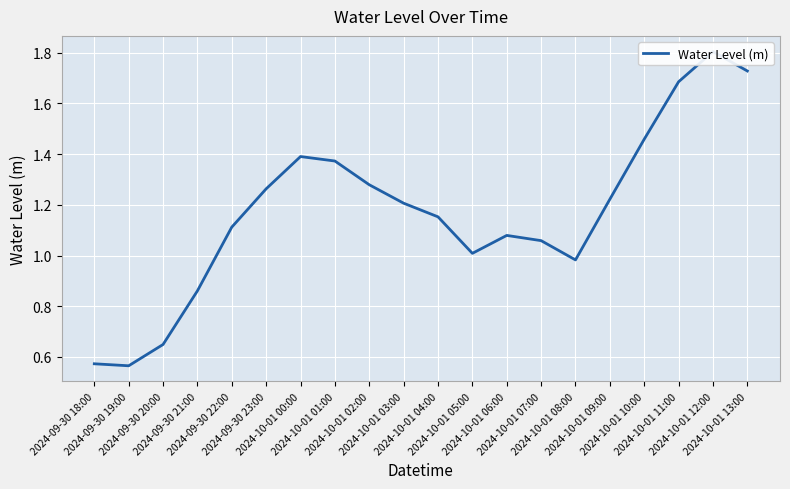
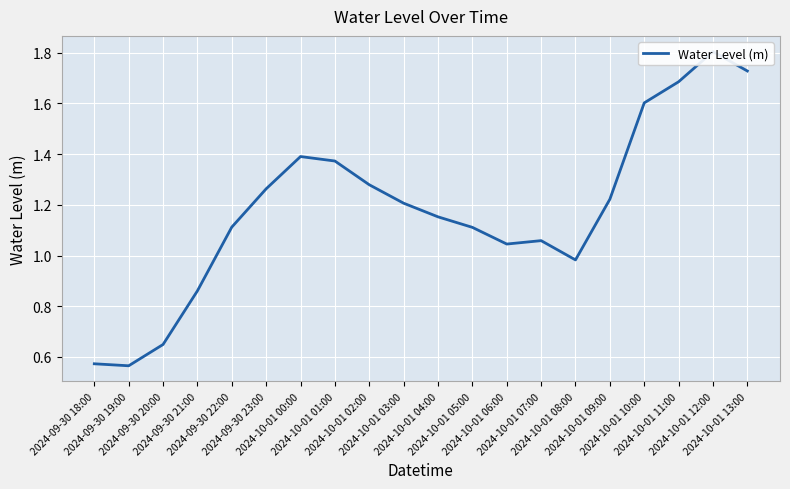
  {
    "2024-09-30 18:00": 0.57,
    "2024-09-30 19:00": 0.57,
    "2024-09-30 20:00": 0.65,
    "2024-09-30 21:00": 0.86,
    "2024-09-30 22:00": 1.11,
    "2024-09-30 23:00": 1.26,
    "2024-10-01 00:00": 1.39,
    "2024-10-01 01:00": 1.37,
    "2024-10-01 02:00": 1.28,
    "2024-10-01 03:00": 1.21,
    "2024-10-01 04:00": 1.15,
-   "2024-10-01 05:00": 1.01,
-   "2024-10-01 06:00": 1.08,
+   "2024-10-01 05:00": 1.11,
+   "2024-10-01 06:00": 1.05,
    "2024-10-01 07:00": 1.06,
    "2024-10-01 08:00": 0.98,
    "2024-10-01 09:00": 1.22,
-   "2024-10-01 10:00": 1.46,
+   "2024-10-01 10:00": 1.60,
    "2024-10-01 11:00": 1.69,
    "2024-10-01 13:00": 1.73
  }
